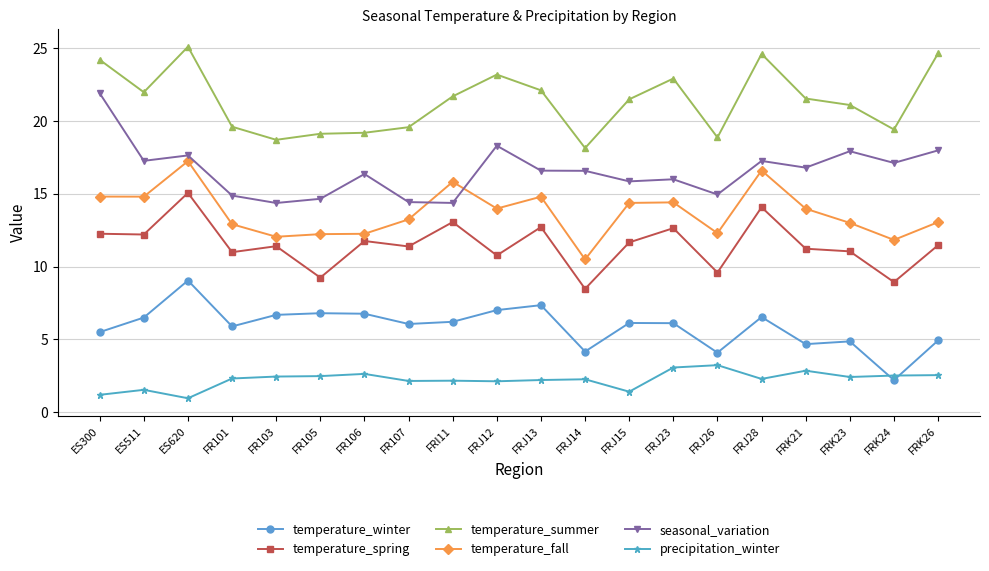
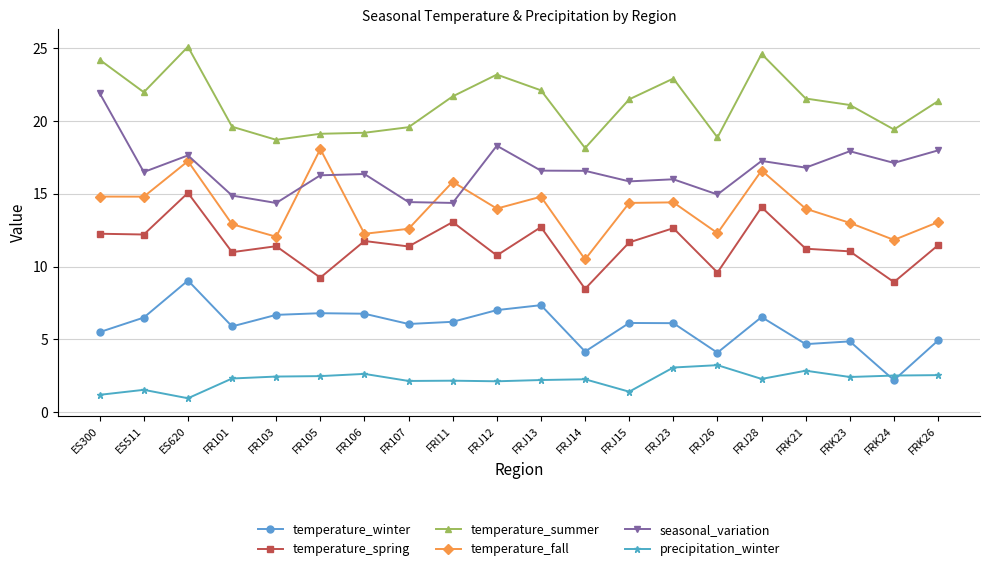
  {
    "temperature_spring": {
      "ES300": 12.3,
      "ES511": 12.2,
      "ES620": 15.1,
      "FR101": 11.0,
      "FR103": 11.4,
      "FR105": 9.2,
      "FR106": 11.8,
      "FR107": 11.4,
      "FRI11": 13.1,
      "FRJ12": 10.8,
      "FRJ13": 12.7,
      "FRJ14": 8.5,
      "FRJ15": 11.7,
      "FRJ23": 12.6,
      "FRJ26": 9.6,
      "FRJ28": 14.1,
      "FRK21": 11.2,
      "FRK23": 11.0,
      "FRK24": 8.9,
      "FRK26": 11.5
    },
    "temperature_summer": {
      "ES300": 24.2,
      "ES511": 22.0,
      "ES620": 25.1,
      "FR101": 19.6,
      "FR103": 18.7,
      "FR105": 19.1,
      "FR106": 19.2,
      "FR107": 19.6,
      "FRI11": 21.7,
      "FRJ12": 23.2,
      "FRJ13": 22.1,
      "FRJ14": 18.1,
      "FRJ15": 21.5,
      "FRJ23": 22.9,
      "FRJ26": 18.9,
      "FRJ28": 24.6,
      "FRK21": 21.5,
      "FRK23": 21.1,
      "FRK24": 19.4,
-     "FRK26": 24.6
+     "FRK26": 21.4
    },
    "temperature_fall": {
      "ES300": 14.8,
      "ES511": 14.8,
      "ES620": 17.2,
      "FR101": 12.9,
      "FR103": 12.0,
-     "FR105": 12.2,
+     "FR105": 18.1,
      "FR106": 12.2,
-     "FR107": 13.2,
+     "FR107": 12.6,
      "FRI11": 15.8,
      "FRJ12": 14.0,
      "FRJ13": 14.8,
      "FRJ14": 10.5,
      "FRJ15": 14.4,
      "FRJ23": 14.4,
      "FRJ26": 12.3,
      "FRJ28": 16.6,
      "FRK21": 14.0,
      "FRK23": 13.0,
      "FRK24": 11.8,
      "FRK26": 13.1
    },
    "seasonal_variation": {
      "ES300": 21.9,
-     "ES511": 17.3,
+     "ES511": 16.5,
      "ES620": 17.6,
      "FR101": 14.9,
      "FR103": 14.4,
-     "FR105": 14.7,
+     "FR105": 16.3,
      "FR106": 16.4,
      "FR107": 14.4,
      "FRI11": 14.4,
      "FRJ12": 18.3,
      "FRJ13": 16.6,
      "FRJ14": 16.6,
      "FRJ15": 15.9,
      "FRJ23": 16.0,
      "FRJ26": 14.9,
      "FRJ28": 17.3,
      "FRK21": 16.8,
      "FRK23": 17.9,
      "FRK24": 17.1,
      "FRK26": 18.0
    }
  }
